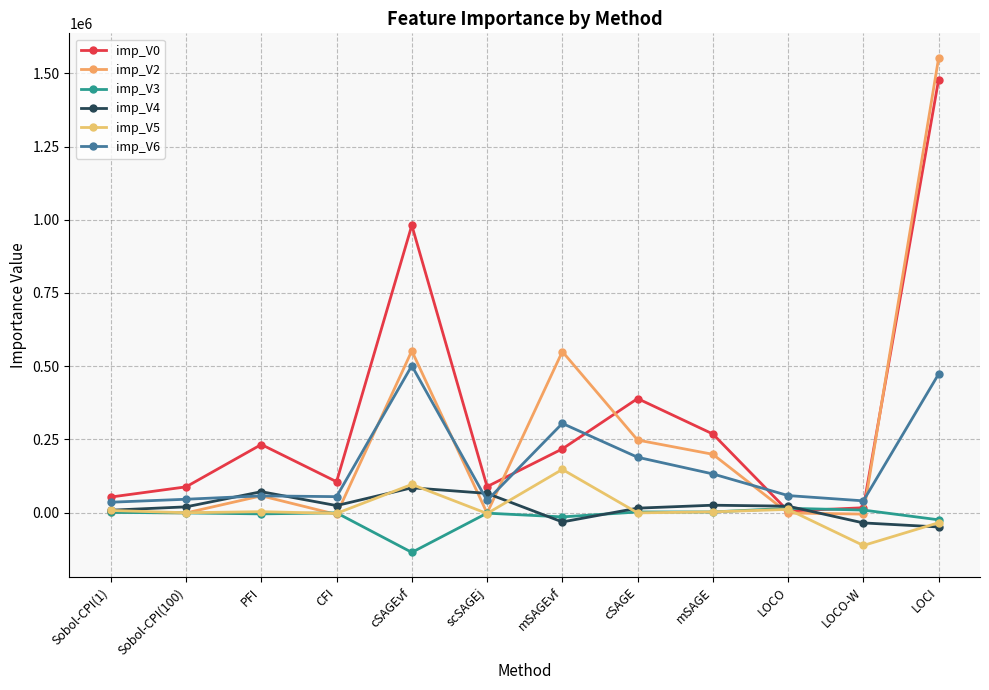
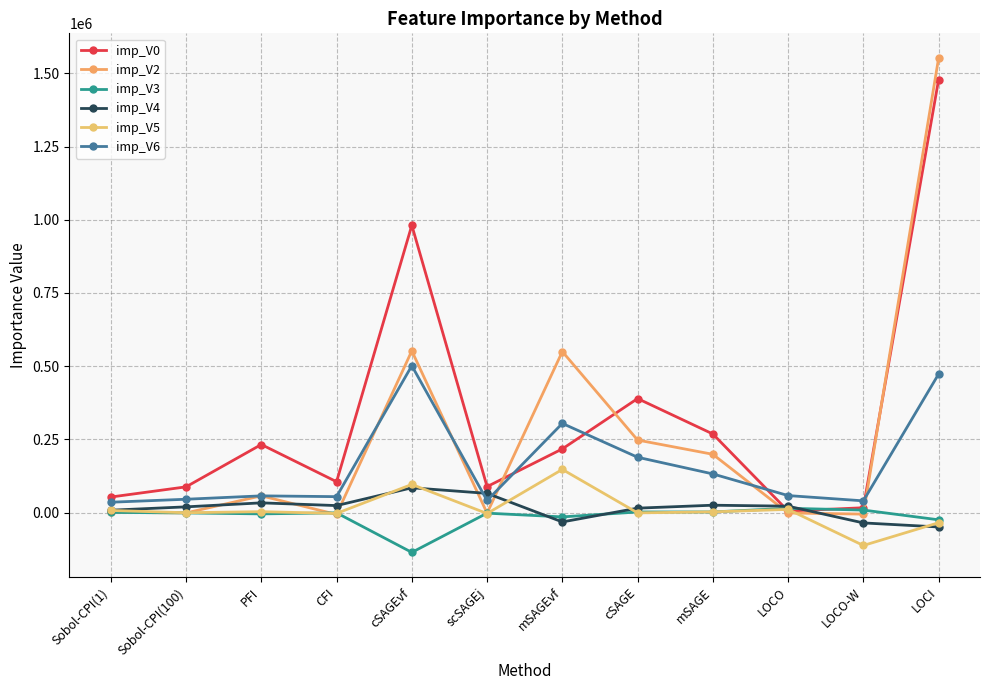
  {
    "imp_V0": {
      "Sobol-CPI(1)": 50000,
      "Sobol-CPI(100)": 90000,
      "PFI": 230000,
      "CFI": 110000,
      "cSAGEvf": 980000,
      "scSAGEj": 90000,
      "mSAGEvf": 220000,
      "cSAGE": 390000,
      "mSAGE": 270000,
      "LOCI": 1480000
    },
    "imp_V4": {
      "Sobol-CPI(100)": 20000,
-     "PFI": 70000,
+     "PFI": 30000,
      "CFI": 20000,
      "cSAGEvf": 80000,
      "scSAGEj": 70000,
      "mSAGEvf": -30000,
      "cSAGE": 20000,
      "mSAGE": 30000,
      "LOCO-W": -30000,
      "LOCI": -50000
    }
  }
